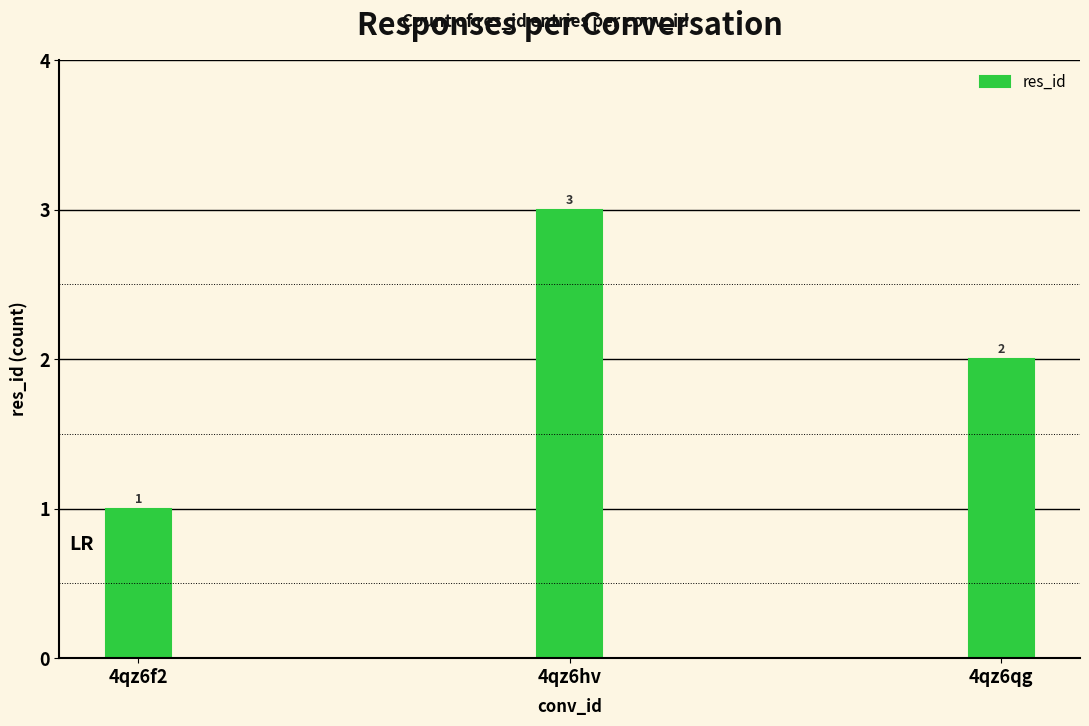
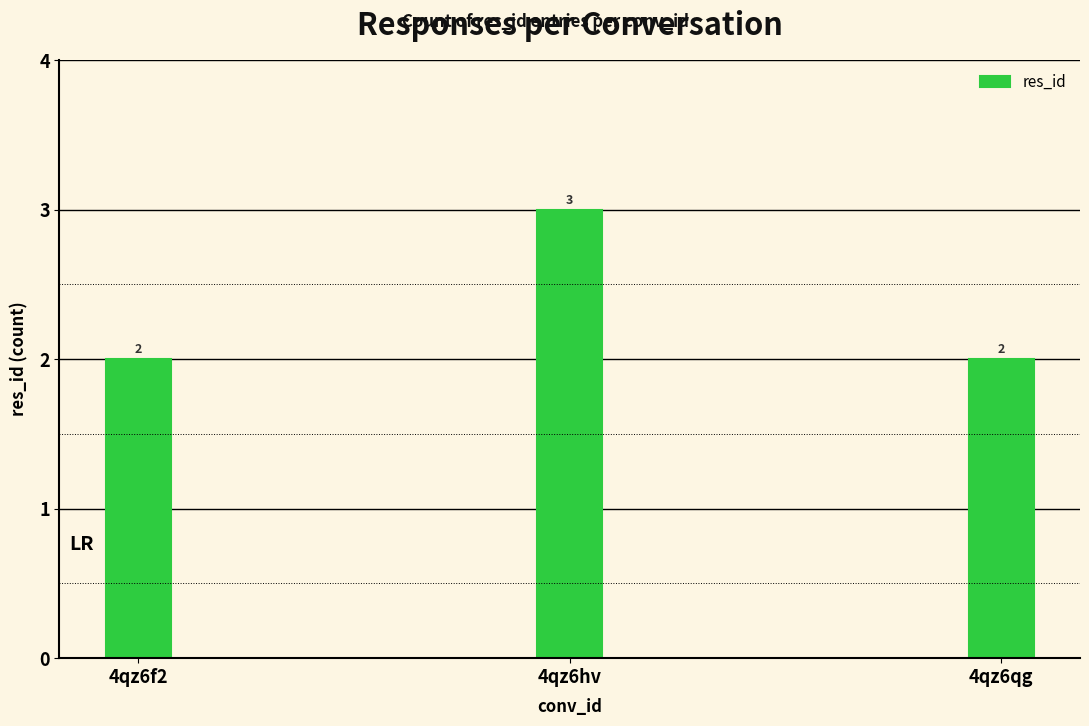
  {
-   "4qz6f2": 1,
+   "4qz6f2": 2,
    "4qz6hv": 3,
    "4qz6qg": 2
  }
